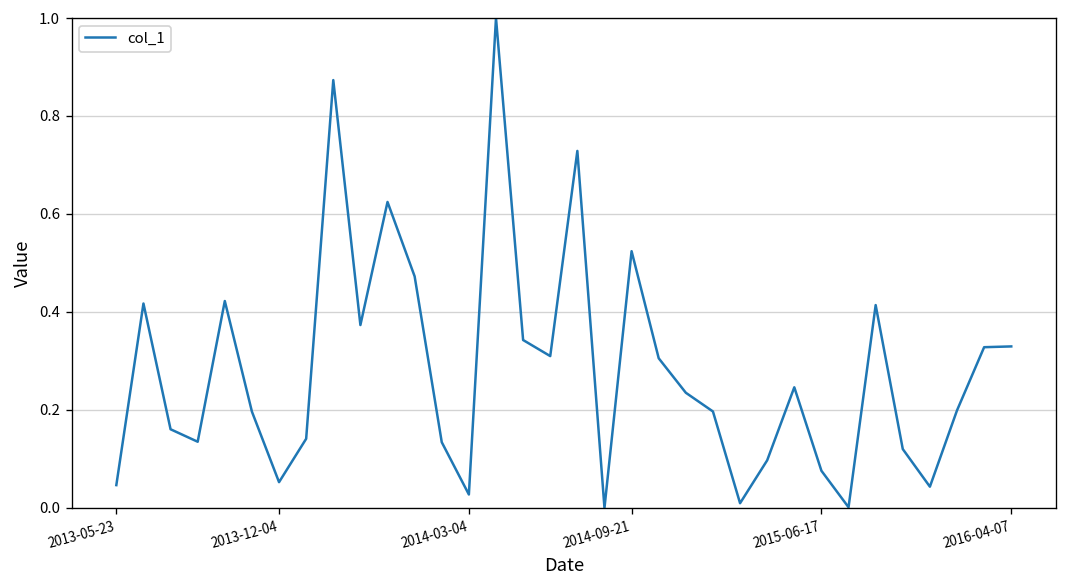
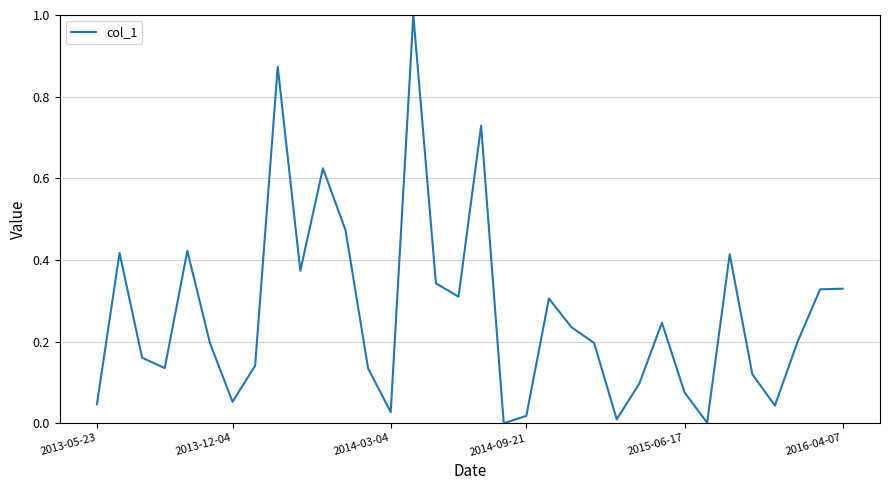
  {
    "2013-05-23": 0.05,
    "2013-12-04": 0.05,
    "2014-03-04": 0.03,
-   "2014-09-21": 0.52,
+   "2014-09-21": 0.02,
    "2015-06-17": 0.08,
    "2016-04-07": 0.33
  }
